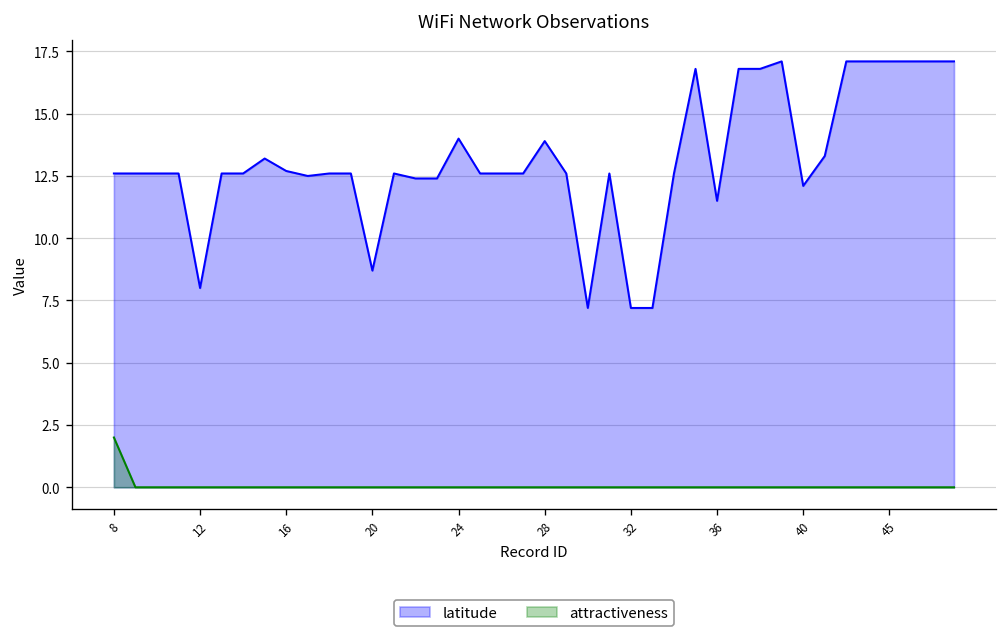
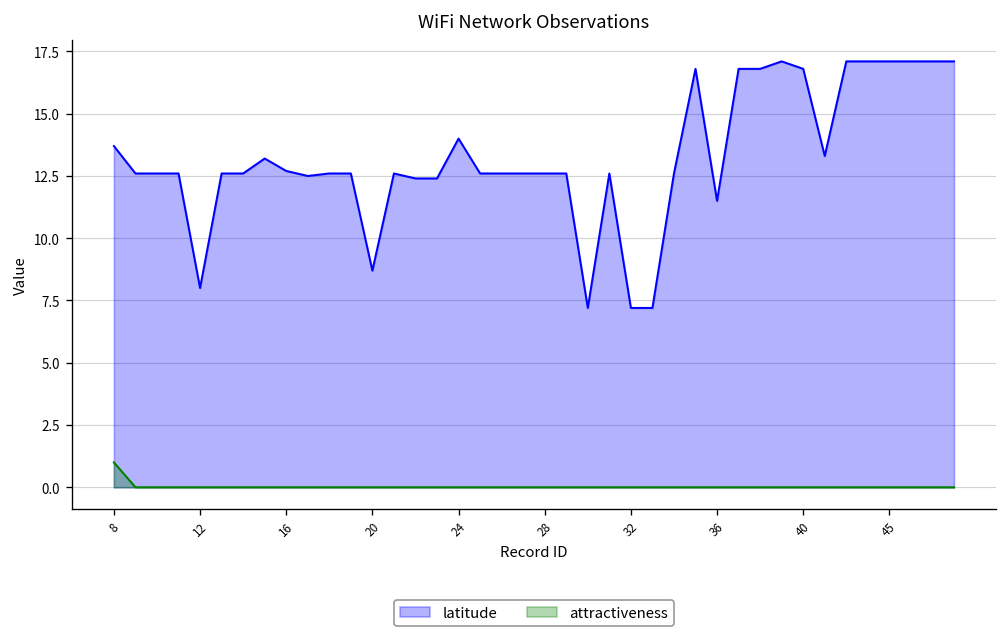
  {
    "latitude": {
-     "8": 12.6,
+     "8": 13.7,
      "12": 8.0,
      "16": 12.7,
      "20": 8.7,
      "24": 14.0,
-     "28": 13.9,
+     "28": 12.6,
      "32": 7.2,
      "36": 11.5,
-     "40": 12.1,
+     "40": 16.8,
      "45": 17.1
    },
    "attractiveness": {
-     "8": 2,
+     "8": 1,
      "12": 0,
      "16": 0,
      "20": 0,
      "24": 0,
      "28": 0,
      "32": 0,
      "36": 0,
      "40": 0,
      "45": 0
    }
  }
